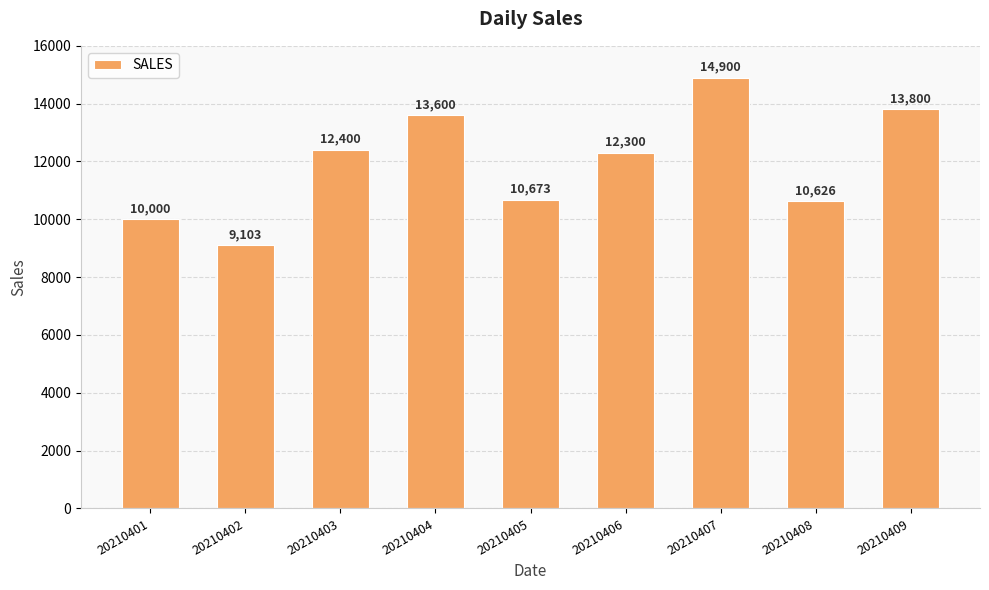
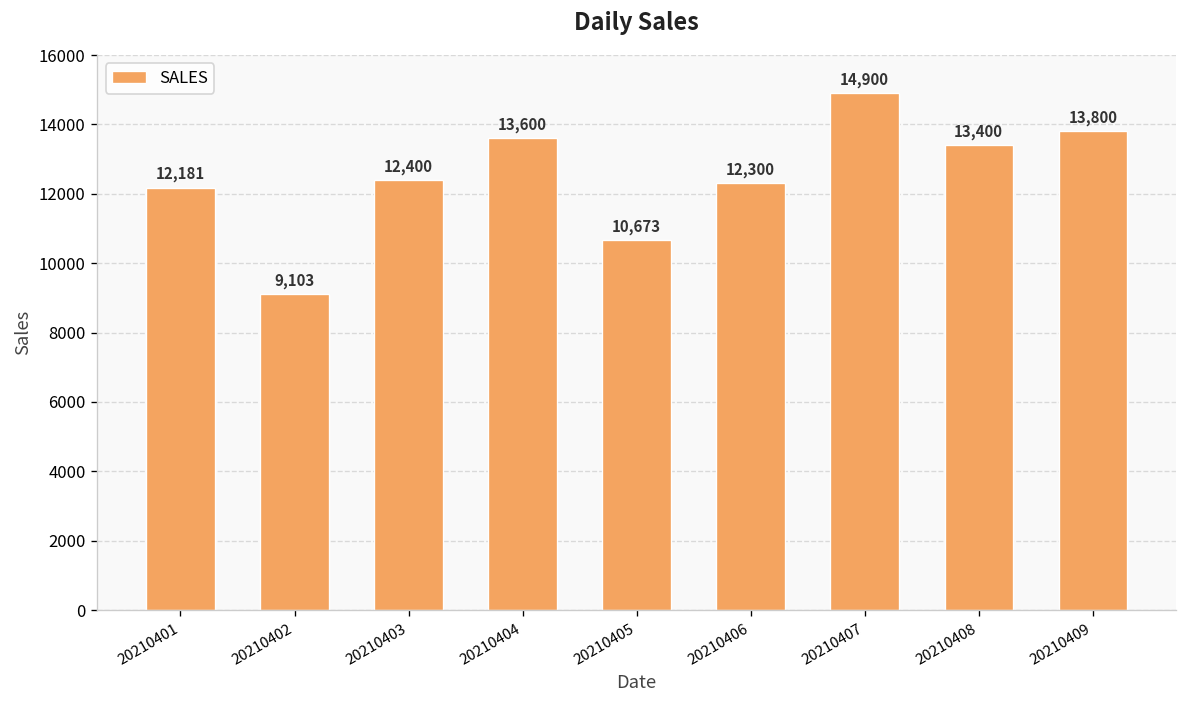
  {
-   "20210401": "10,000",
+   "20210401": "12,181",
    "20210402": "9,103",
    "20210403": "12,400",
    "20210404": "13,600",
    "20210405": "10,673",
    "20210406": "12,300",
    "20210407": "14,900",
-   "20210408": "10,626",
+   "20210408": "13,400",
    "20210409": "13,800"
  }
